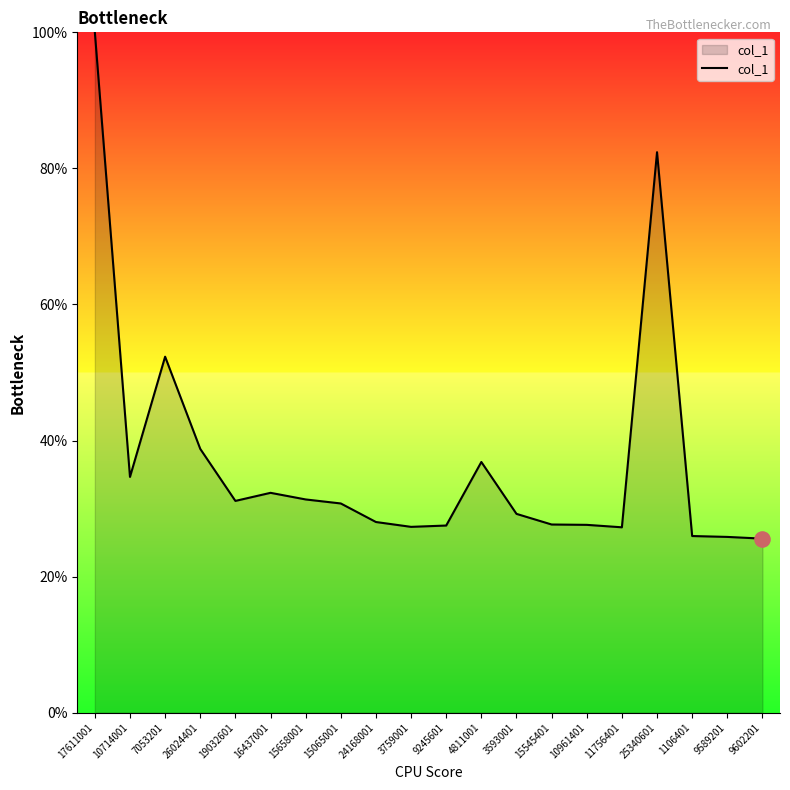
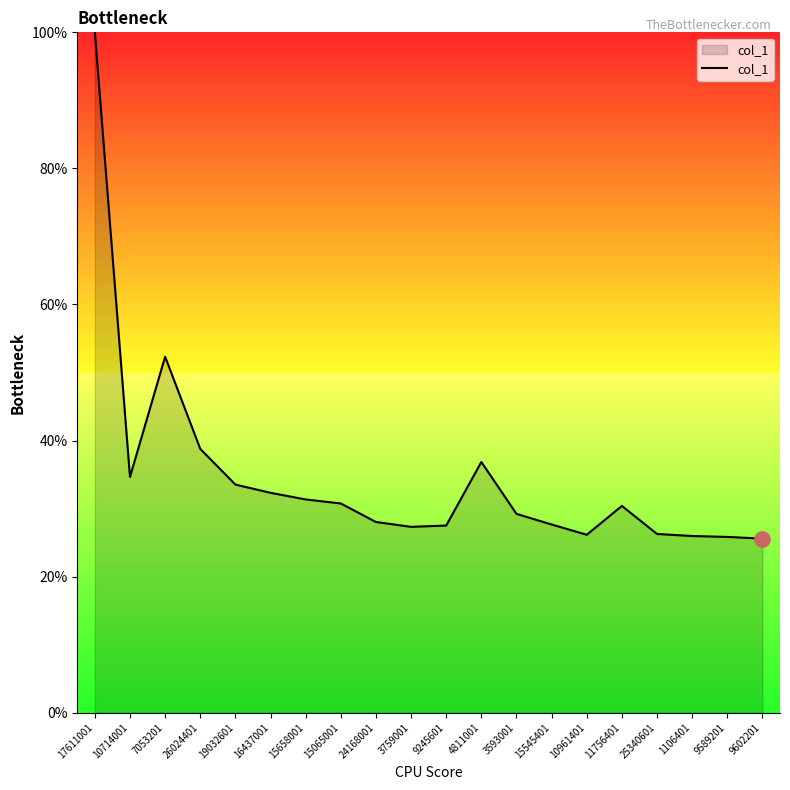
  {
    "col_1": {
      "17611001": "100%",
      "10714001": "35%",
      "7053201": "52%",
      "26024401": "39%",
-     "19032601": "31%",
+     "19032601": "34%",
      "16437001": "32%",
      "15658001": "31%",
      "15065001": "31%",
      "24168001": "28%",
      "3759001": "27%",
      "9245601": "28%",
      "4811001": "37%",
      "3593001": "29%",
      "15545401": "28%",
-     "10961401": "28%",
-     "11756401": "27%",
-     "25340601": "82%",
+     "10961401": "26%",
+     "11756401": "30%",
+     "25340601": "26%",
      "1106401": "26%",
      "9589201": "26%"
    }
  }
